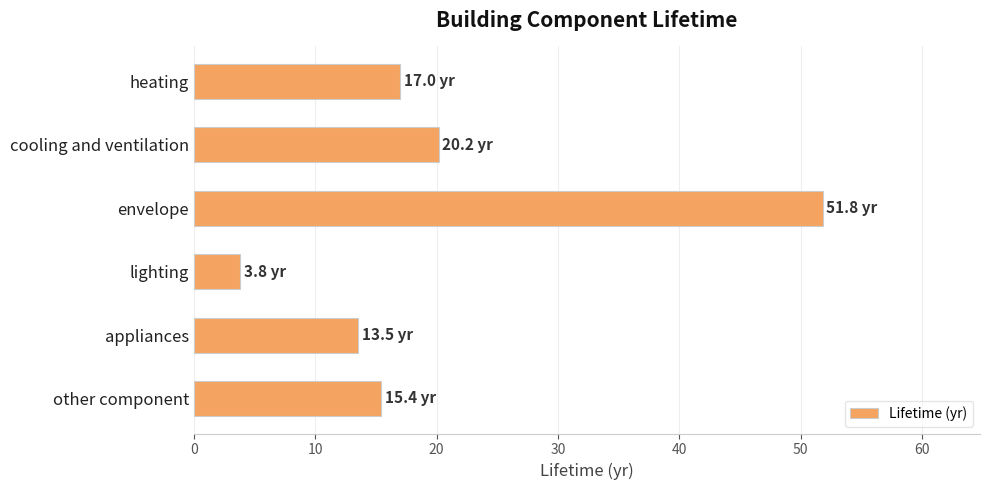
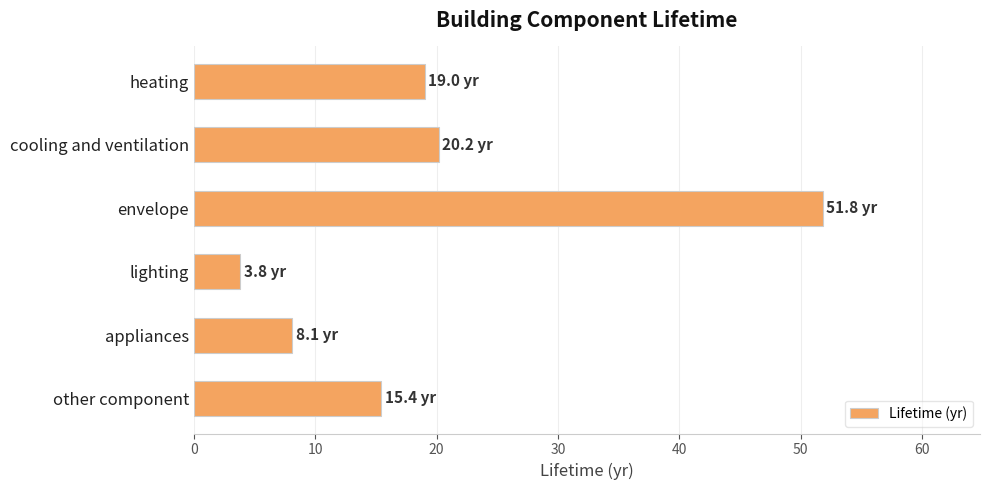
  {
-   "heating": 17.0,
+   "heating": 19.0,
    "cooling and ventilation": 20.2,
    "envelope": 51.8,
    "lighting": 3.8,
-   "appliances": 13.5,
+   "appliances": 8.1,
    "other component": 15.4
  }
